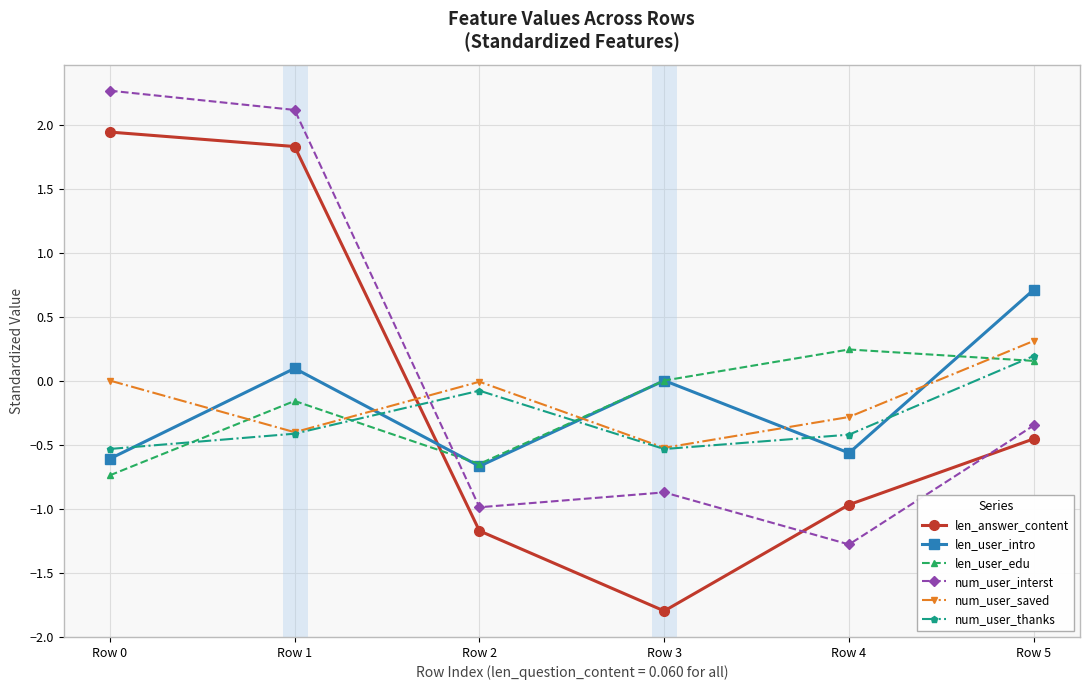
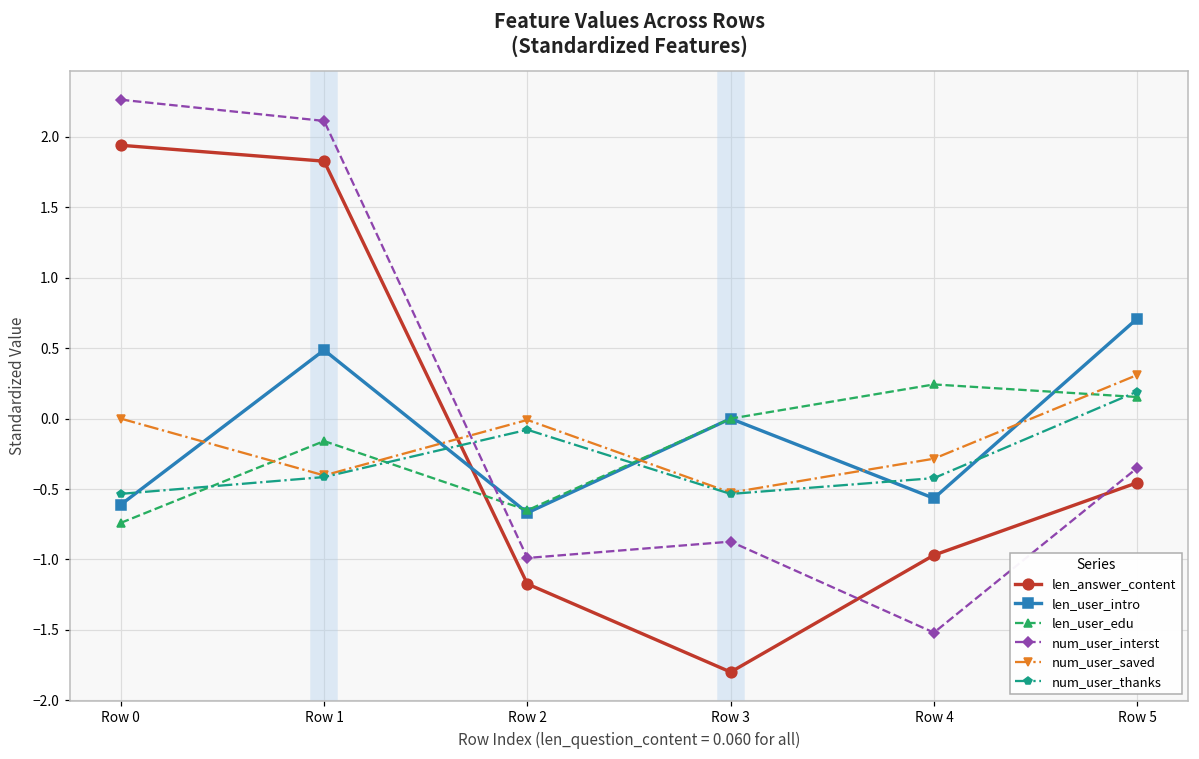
  {
    "len_answer_content": {
      "Row 0": 1.94,
      "Row 1": 1.83,
      "Row 2": -1.17,
      "Row 3": -1.80,
      "Row 4": -0.97,
      "Row 5": -0.46
    },
    "len_user_intro": {
      "Row 0": -0.61,
-     "Row 1": 0.10,
+     "Row 1": 0.49,
      "Row 4": -0.57,
      "Row 5": 0.71
    },
    "num_user_interst": {
      "Row 0": 2.26,
      "Row 1": 2.11,
      "Row 2": -0.99,
      "Row 3": -0.87,
-     "Row 4": -1.28,
+     "Row 4": -1.52,
      "Row 5": -0.35
    },
    "num_user_saved": {
      "Row 0": 0.00,
      "Row 2": -0.01,
      "Row 4": -0.28,
      "Row 5": 0.31
    }
  }
